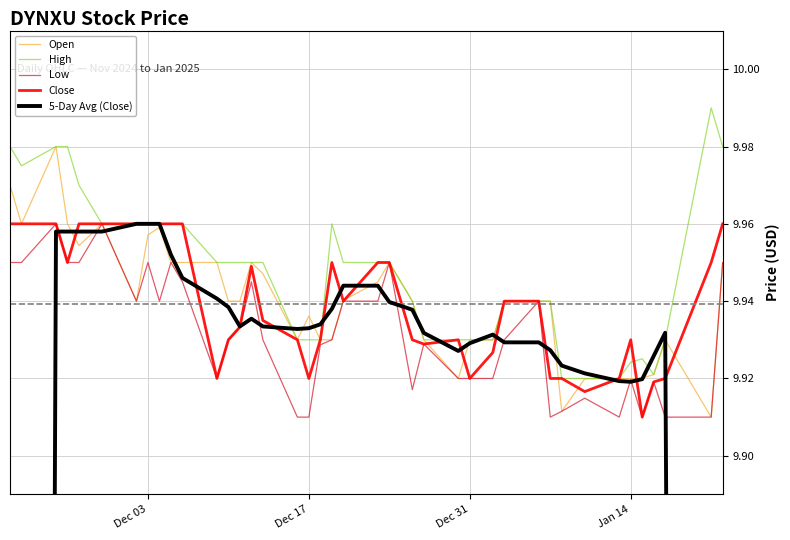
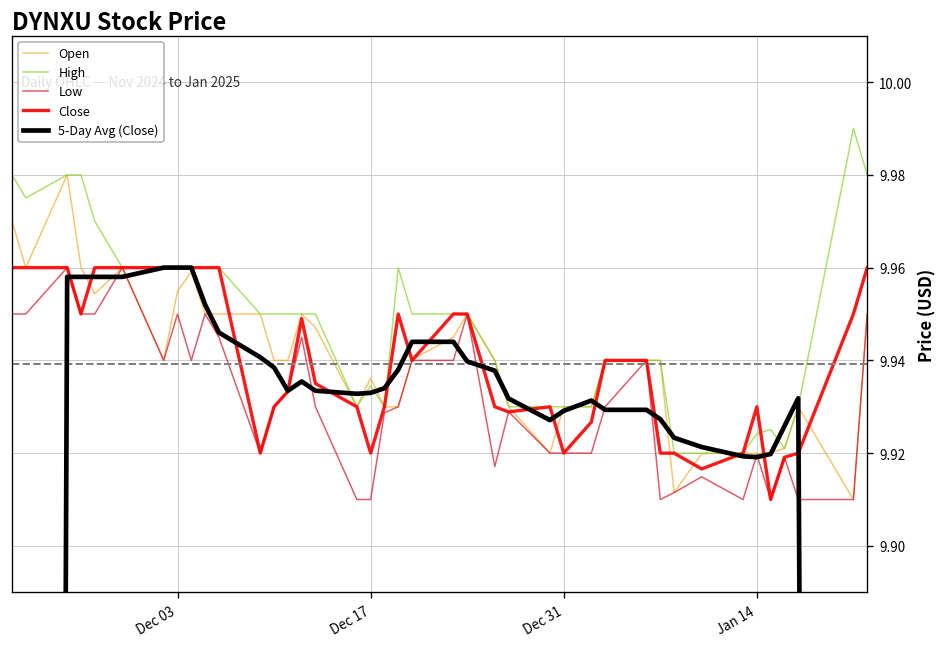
  {
    "Open": {
-     "Dec 03": 9.957,
+     "Dec 03": 9.955,
      "Dec 17": 9.936
    },
    "High": {
-     "Dec 17": 9.930,
+     "Dec 17": 9.935,
      "Jan 14": 9.924
    },
    "5-Day Avg (Close)": {
      "Dec 17": 9.933,
      "Dec 31": 9.929
    }
  }
